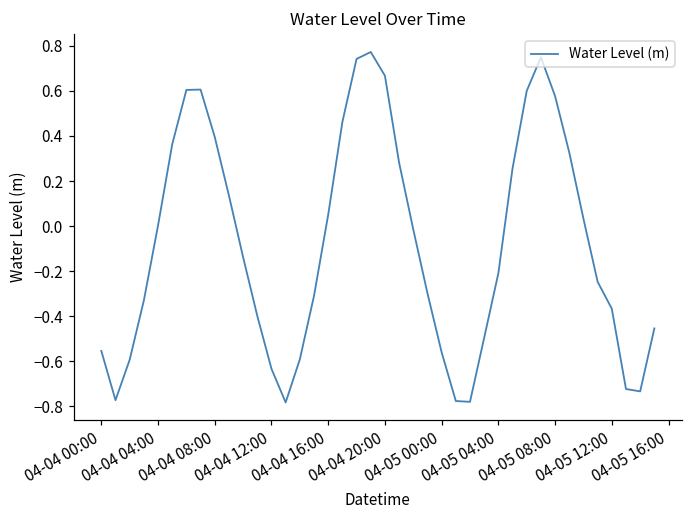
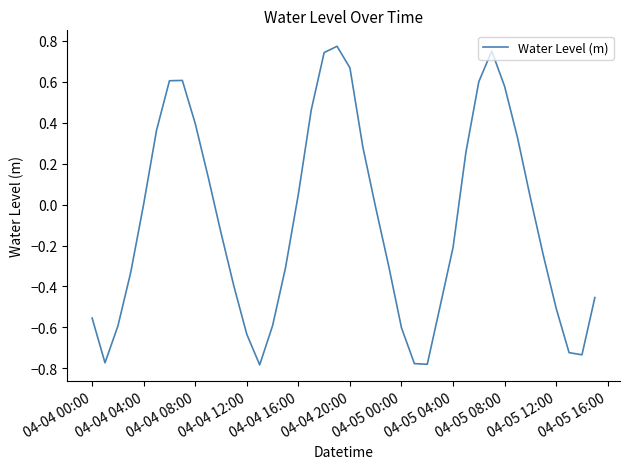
  {
    "04-04 00:00": -0.55,
    "04-04 04:00": 0.00,
    "04-04 08:00": 0.40,
    "04-04 12:00": -0.63,
    "04-04 16:00": 0.05,
    "04-04 20:00": 0.67,
-   "04-05 00:00": -0.56,
+   "04-05 00:00": -0.60,
    "04-05 04:00": -0.21,
    "04-05 08:00": 0.58,
-   "04-05 12:00": -0.37
+   "04-05 12:00": -0.51
  }
